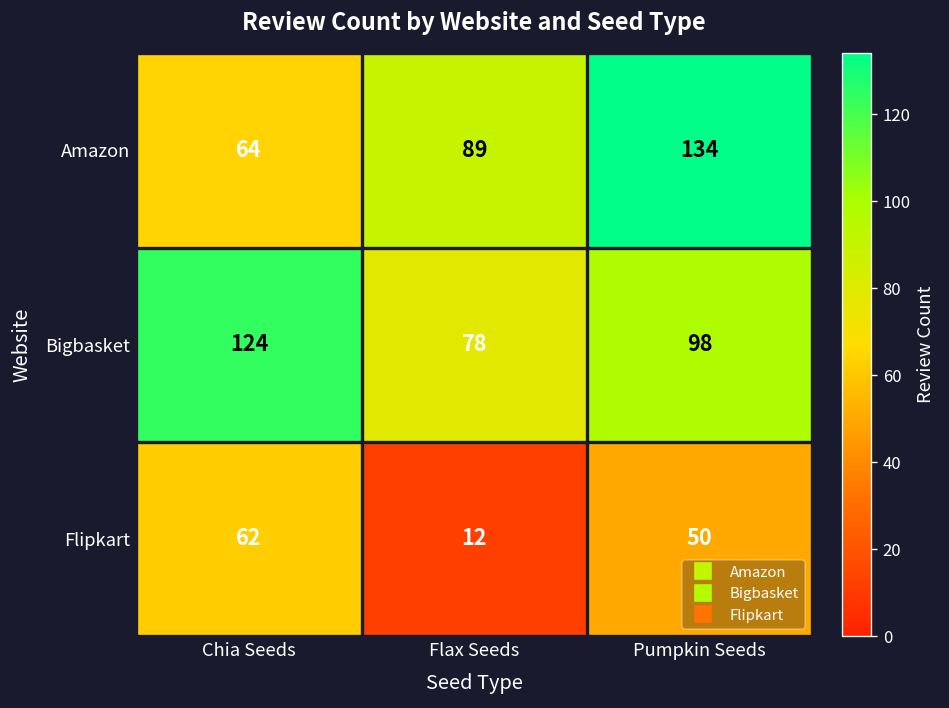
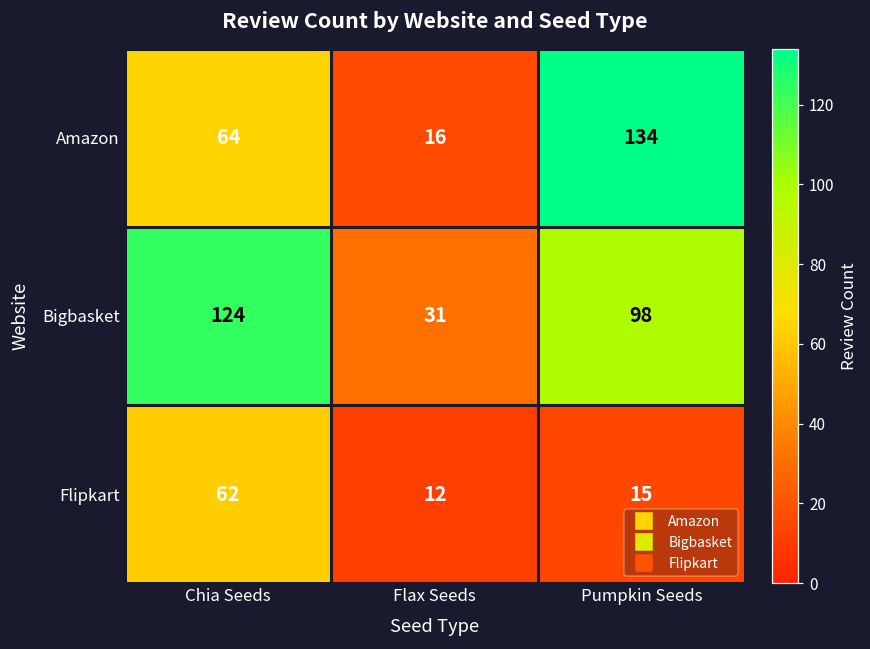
  {
    "Amazon": {
      "Chia Seeds": 64,
-     "Flax Seeds": 89,
+     "Flax Seeds": 16,
      "Pumpkin Seeds": 134
    },
    "Bigbasket": {
      "Chia Seeds": 124,
-     "Flax Seeds": 78,
+     "Flax Seeds": 31,
      "Pumpkin Seeds": 98
    },
    "Flipkart": {
      "Chia Seeds": 62,
      "Flax Seeds": 12,
-     "Pumpkin Seeds": 50
+     "Pumpkin Seeds": 15
    }
  }
